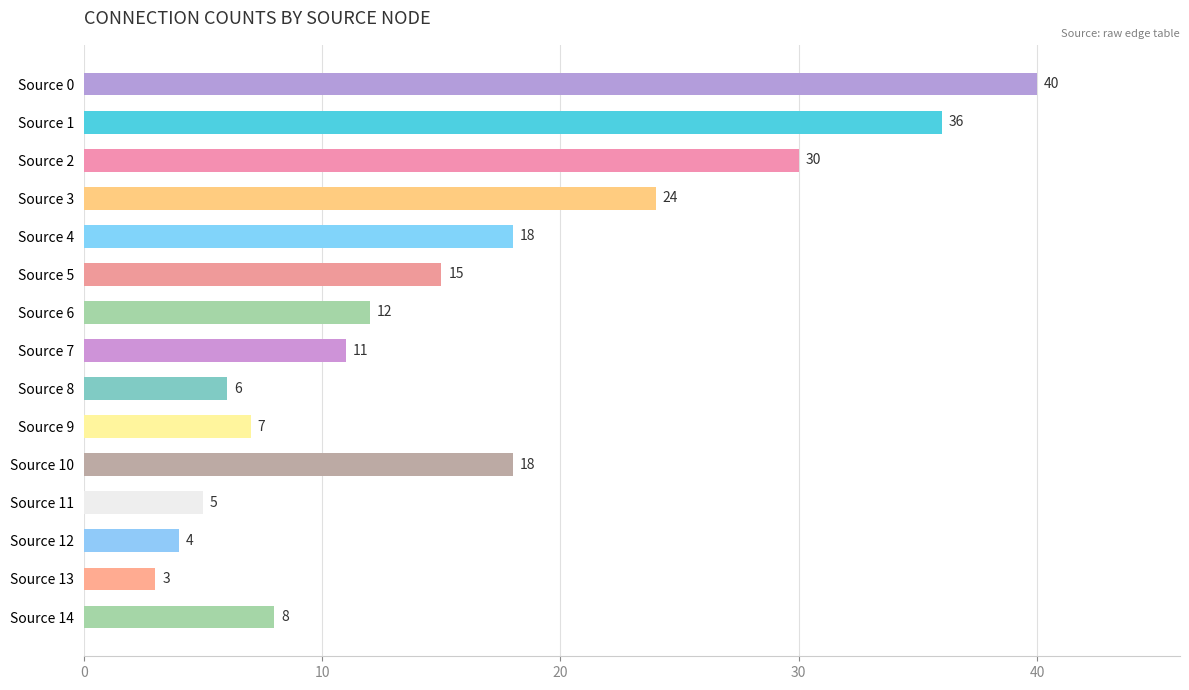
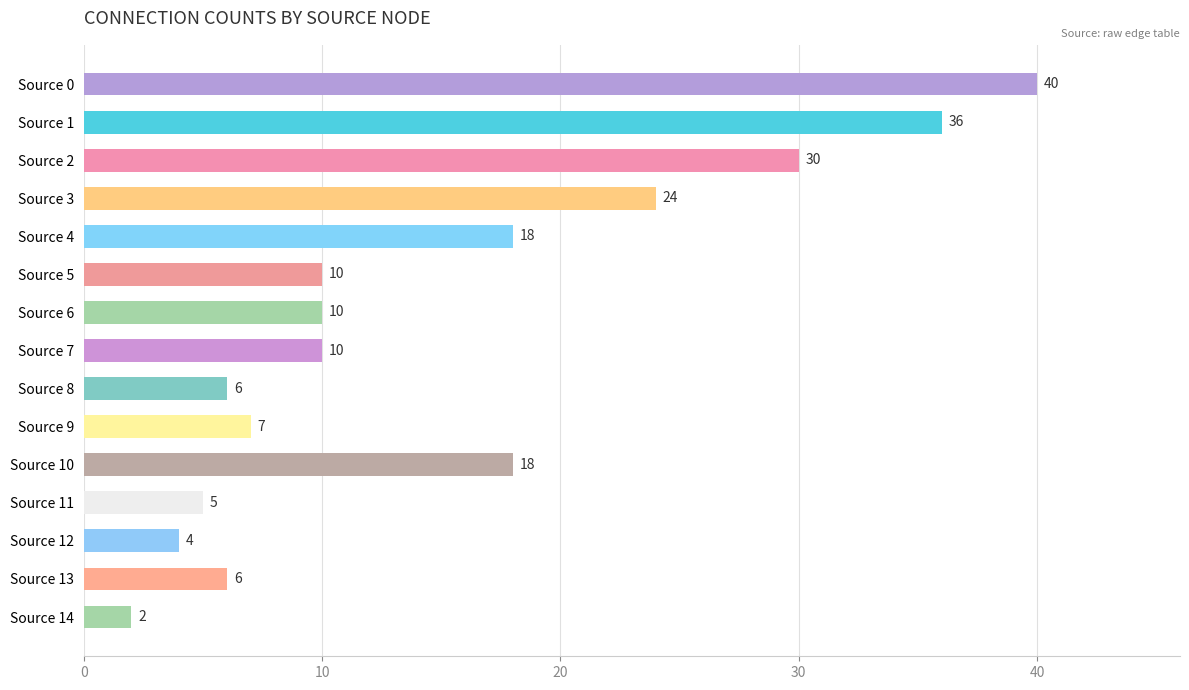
  {
    "Source 0": 40,
    "Source 1": 36,
    "Source 2": 30,
    "Source 3": 24,
    "Source 4": 18,
-   "Source 5": 15,
-   "Source 6": 12,
-   "Source 7": 11,
+   "Source 5": 10,
+   "Source 6": 10,
+   "Source 7": 10,
    "Source 8": 6,
    "Source 9": 7,
    "Source 10": 18,
    "Source 11": 5,
    "Source 12": 4,
-   "Source 13": 3,
-   "Source 14": 8
+   "Source 13": 6,
+   "Source 14": 2
  }
